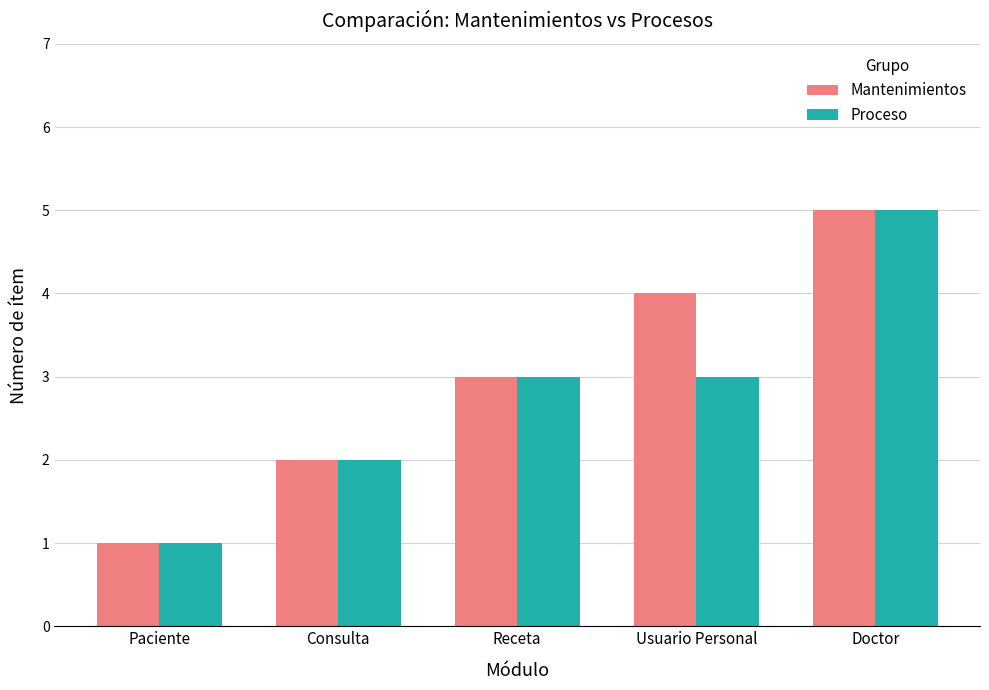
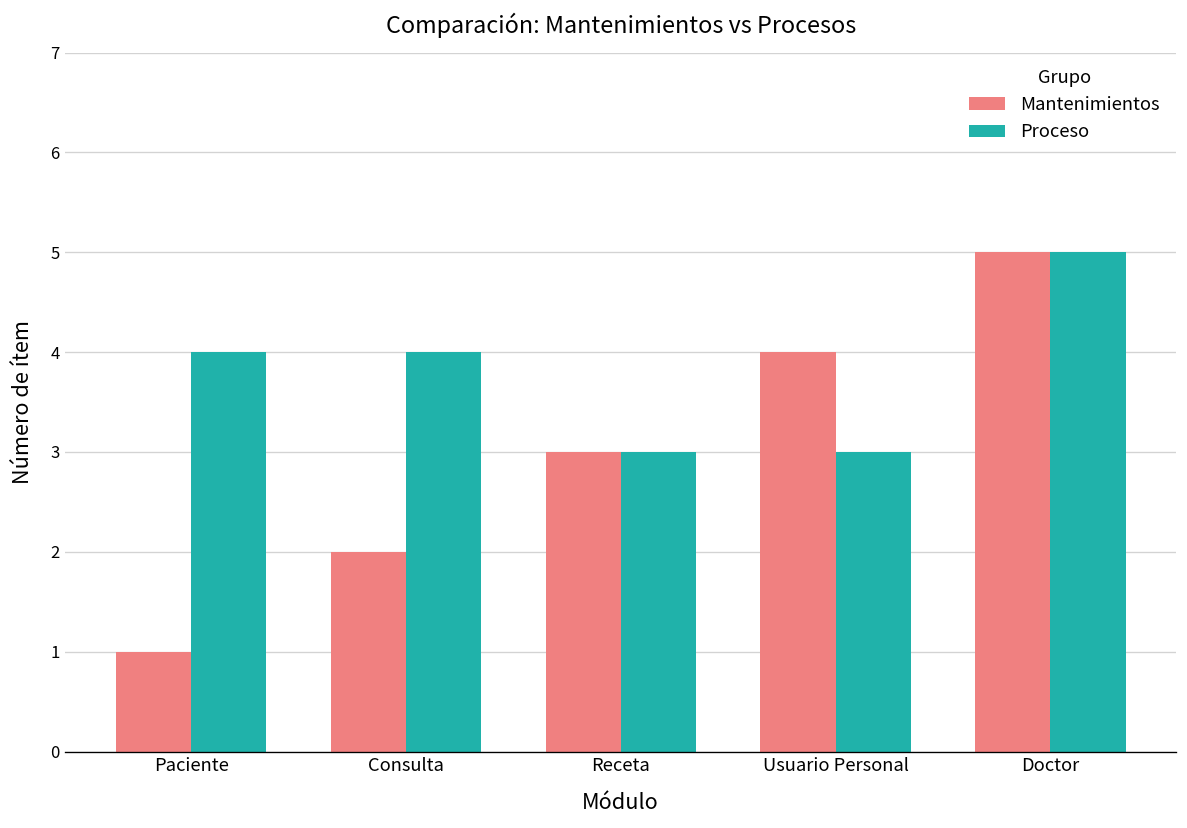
  {
    "Mantenimientos": {
      "Paciente": 1,
      "Consulta": 2,
      "Receta": 3,
      "Usuario Personal": 4,
      "Doctor": 5
    },
    "Proceso": {
-     "Paciente": 1,
-     "Consulta": 2,
+     "Paciente": 4,
+     "Consulta": 4,
      "Receta": 3,
      "Usuario Personal": 3,
      "Doctor": 5
    }
  }
